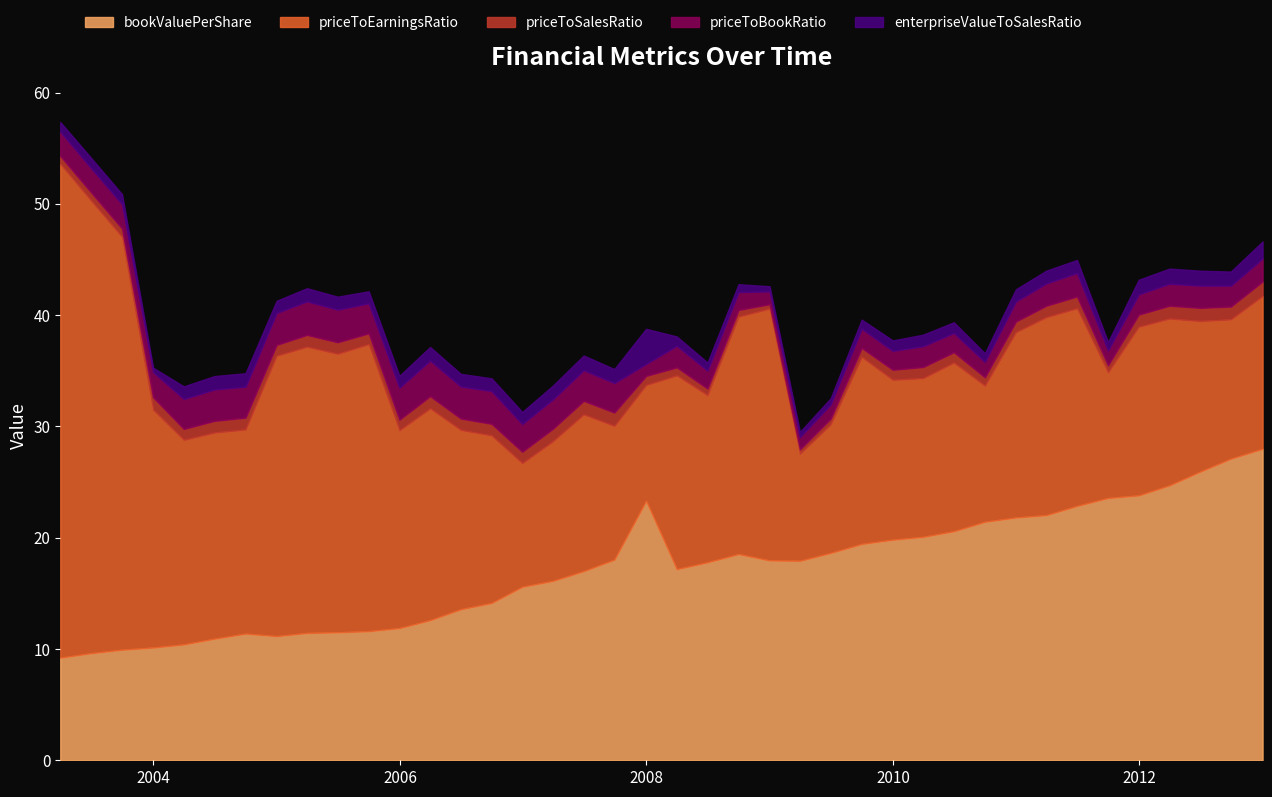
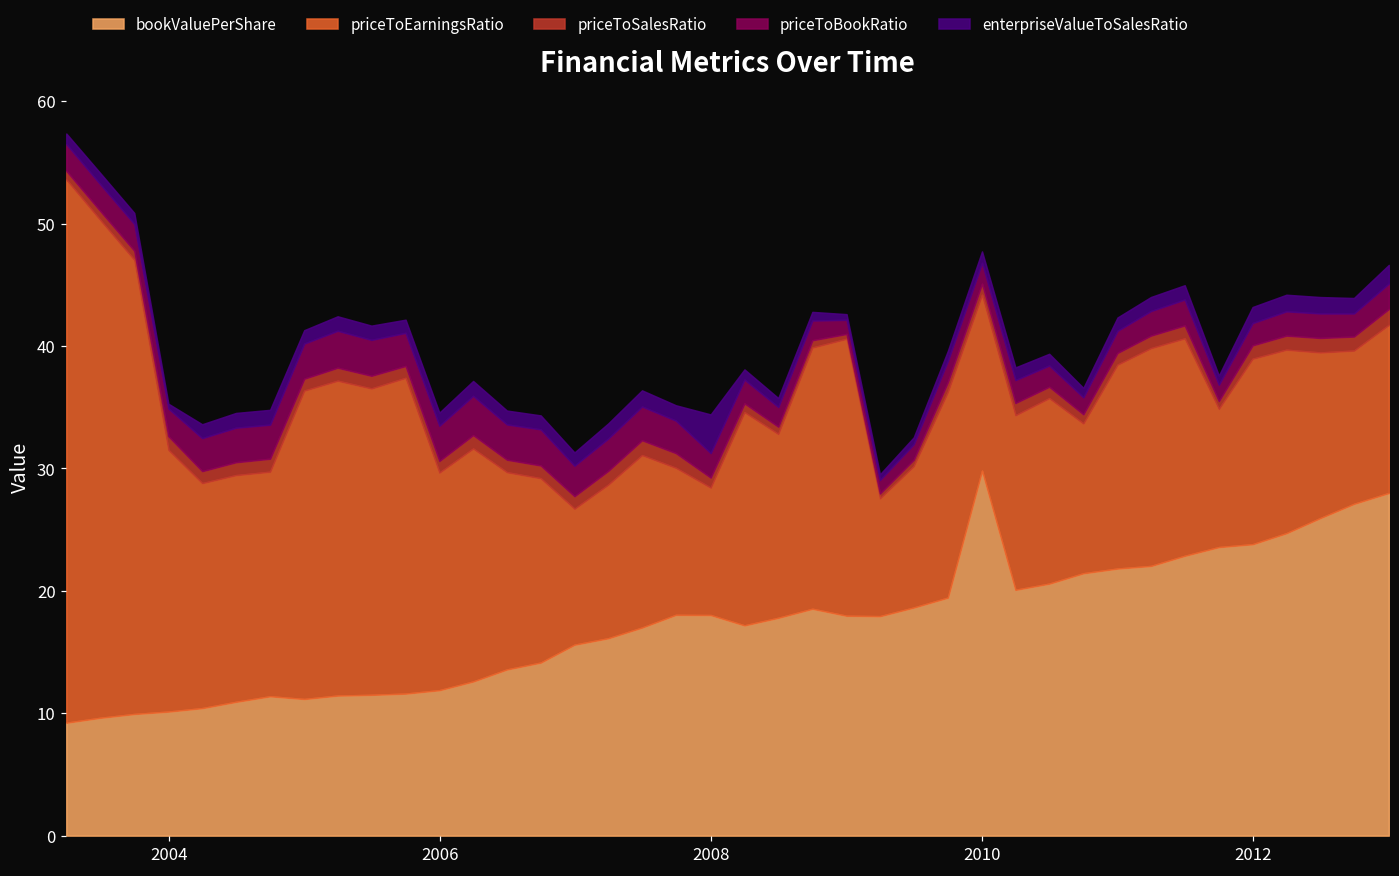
  {
    "bookValuePerShare": {
      "2004": 10.1,
-     "2008": 23.3,
-     "2010": 19.8
+     "2008": 18.0,
+     "2010": 29.8
    },
    "priceToBookRatio": {
      "2004": 2.3,
-     "2008": 1.1,
+     "2008": 2.0,
      "2010": 1.7
    },
    "enterpriseValueToSalesRatio": {
      "2004": 0.4,
      "2008": 3.2,
      "2010": 0.9
    }
  }
